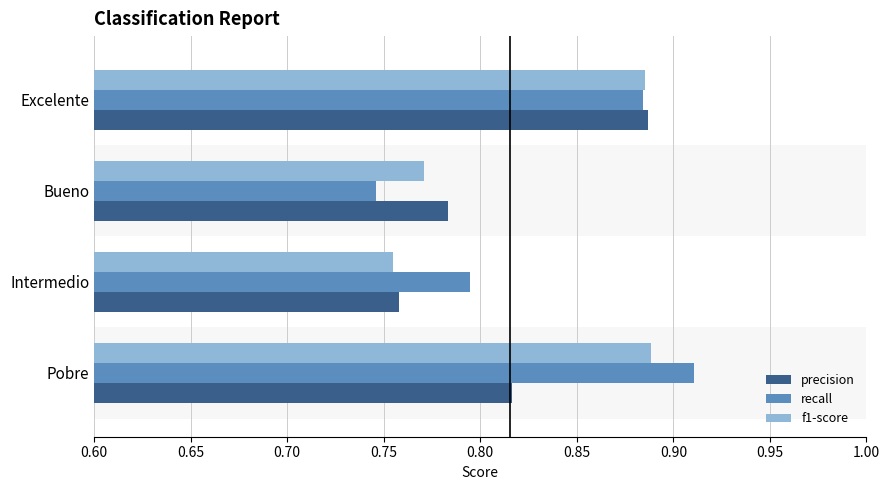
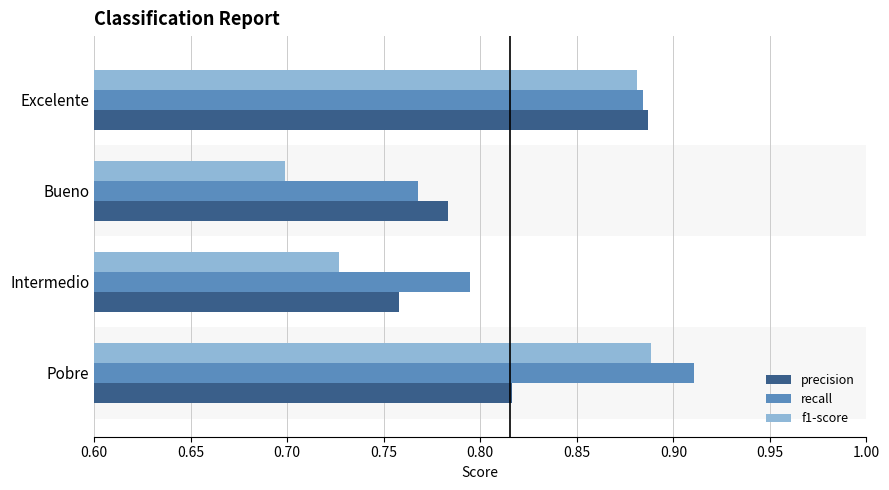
  {
    "precision": {
      "Excelente": 0.887,
      "Bueno": 0.783,
      "Intermedio": 0.758,
      "Pobre": 0.816
    },
    "recall": {
      "Excelente": 0.884,
-     "Bueno": 0.746,
+     "Bueno": 0.768,
      "Intermedio": 0.795,
      "Pobre": 0.910
    },
    "f1-score": {
-     "Excelente": 0.885,
-     "Bueno": 0.771,
-     "Intermedio": 0.755,
+     "Excelente": 0.881,
+     "Bueno": 0.699,
+     "Intermedio": 0.727,
      "Pobre": 0.888
    }
  }
